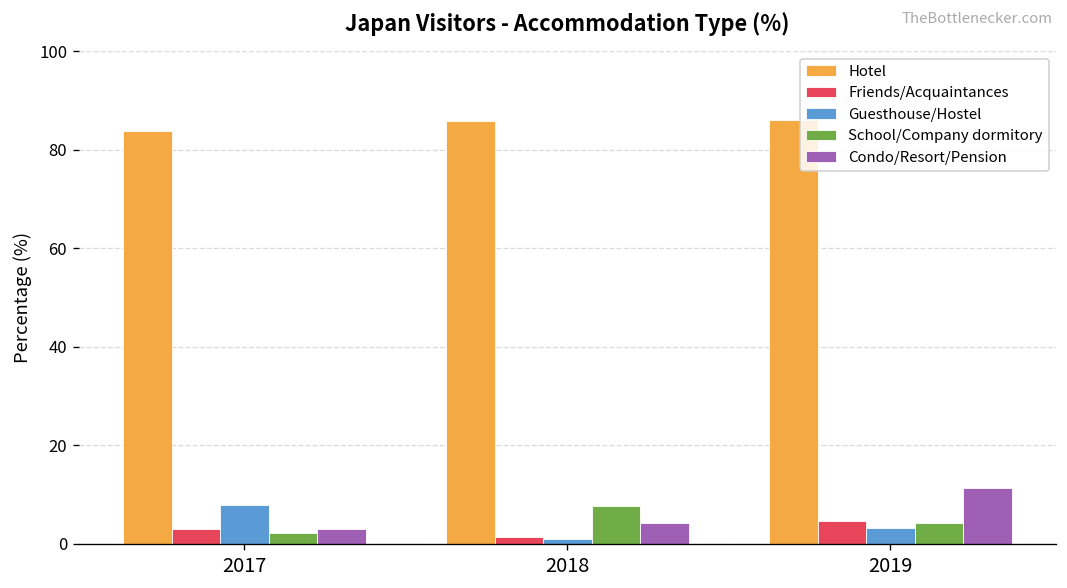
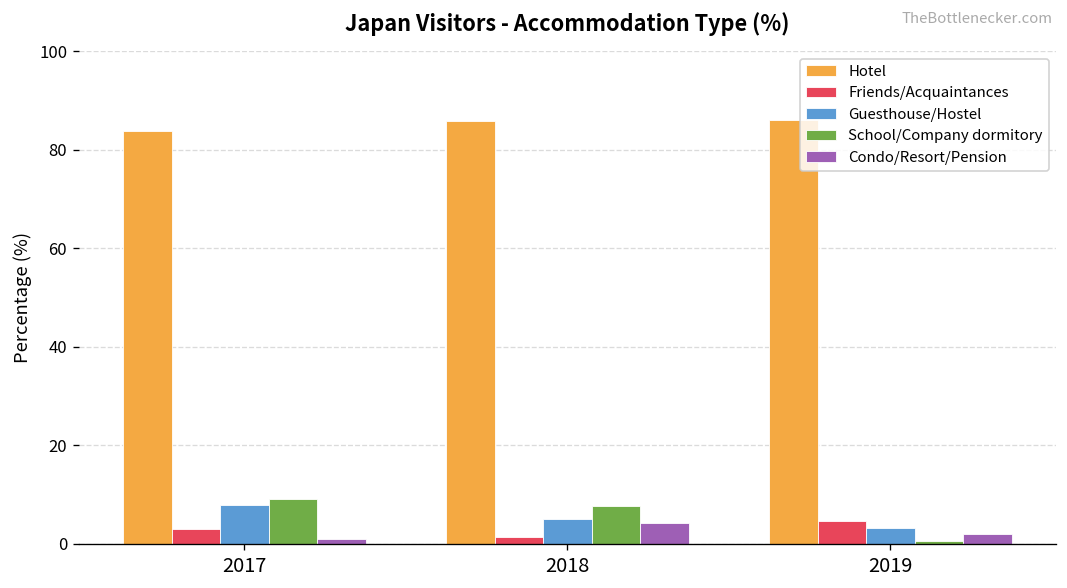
  {
    "Hotel": {
      "2017": 84,
      "2018": 86,
      "2019": 86
    },
    "Friends/Acquaintances": {
      "2017": 3,
      "2018": 1,
      "2019": 5
    },
    "Guesthouse/Hostel": {
      "2017": 8,
-     "2018": 1,
+     "2018": 5,
      "2019": 3
    },
    "School/Company dormitory": {
-     "2017": 2,
+     "2017": 9,
      "2018": 8,
-     "2019": 4
+     "2019": 1
    },
    "Condo/Resort/Pension": {
-     "2017": 3,
+     "2017": 1,
      "2018": 4,
-     "2019": 11
+     "2019": 2
    }
  }
